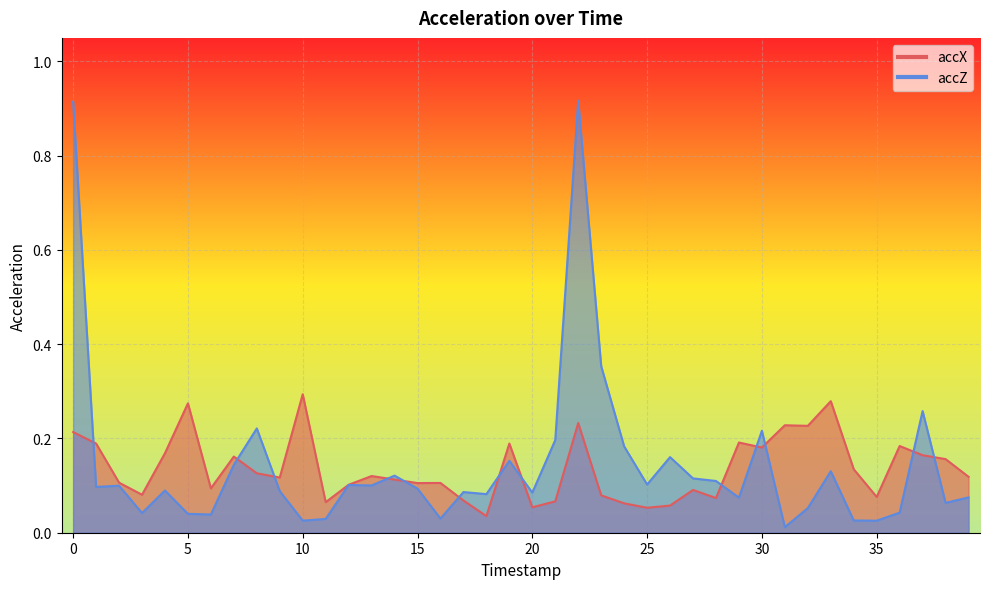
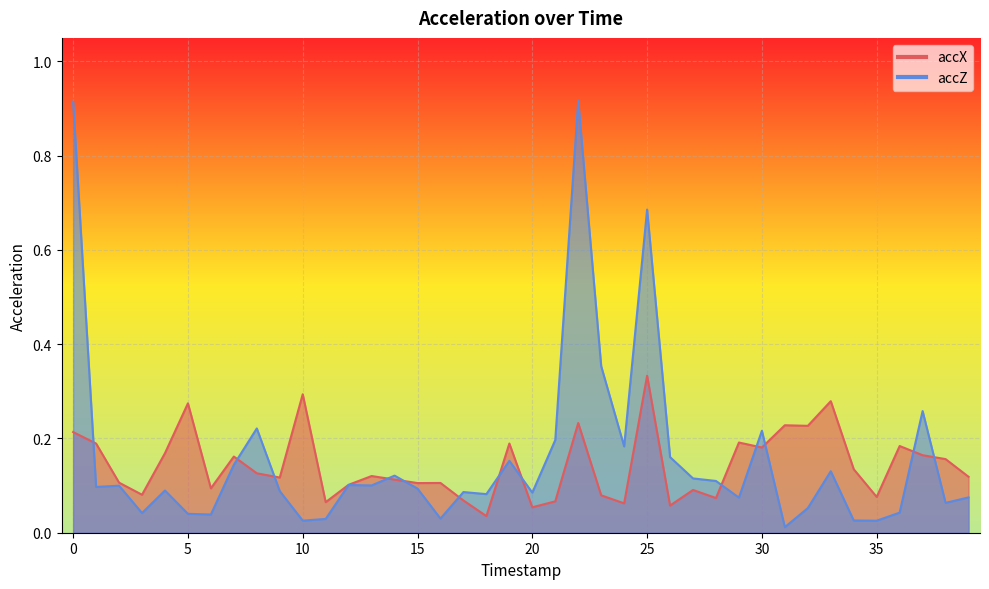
  {
    "accX": {
      "0": 0.21,
      "5": 0.27,
      "10": 0.29,
      "15": 0.11,
      "20": 0.05,
-     "25": 0.05,
+     "25": 0.33,
      "30": 0.18,
      "35": 0.08
    },
    "accZ": {
      "0": 0.91,
      "5": 0.04,
      "10": 0.03,
      "15": 0.09,
      "20": 0.09,
-     "25": 0.10,
+     "25": 0.69,
      "30": 0.22,
      "35": 0.03
    }
  }
